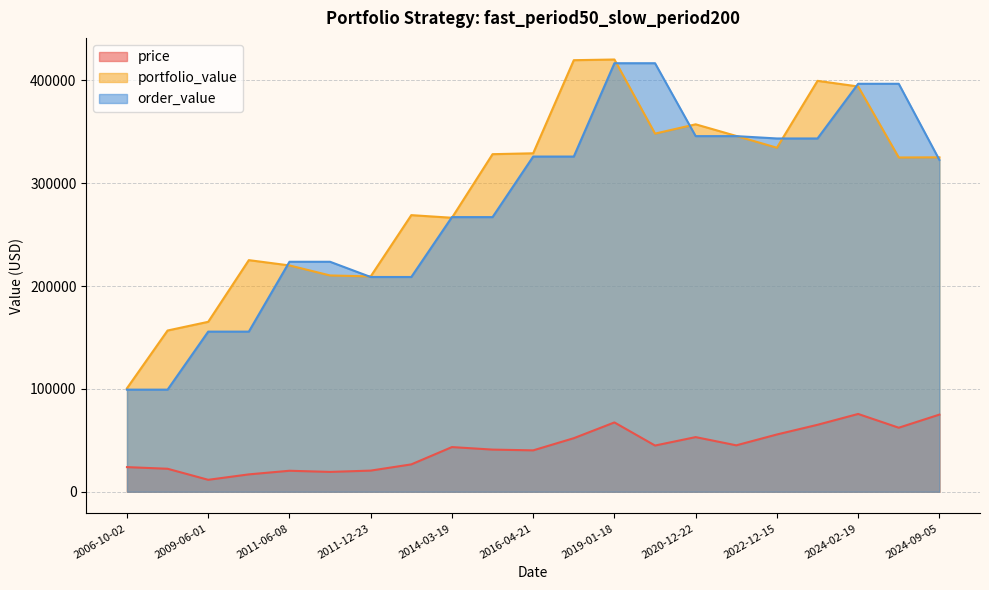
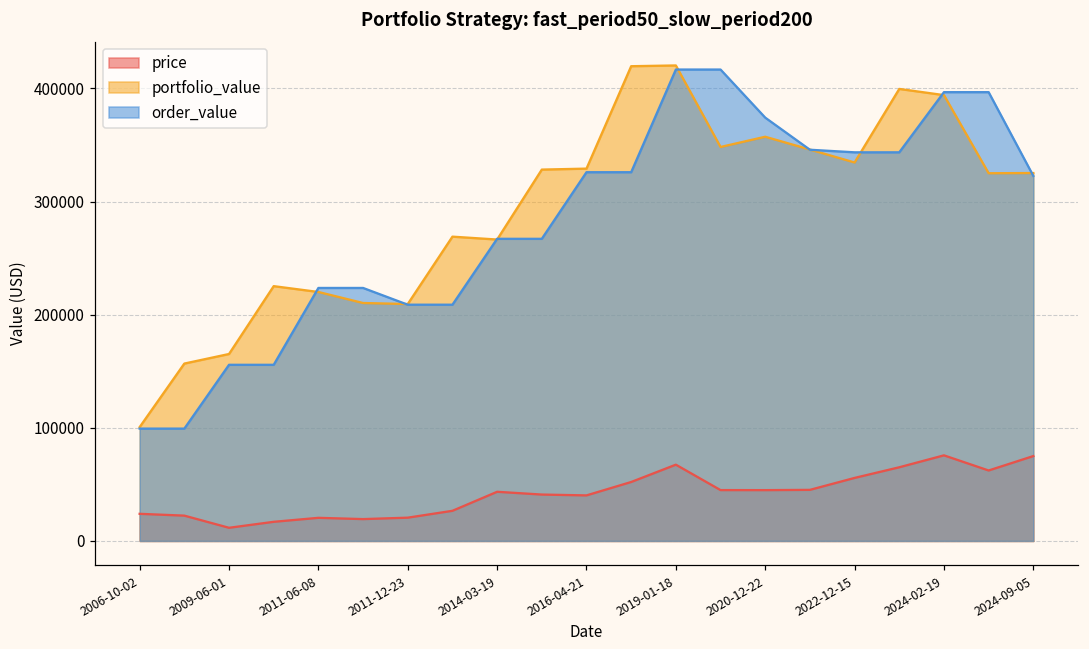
  {
    "price": {
      "2006-10-02": 24000,
      "2009-06-01": 12000,
      "2011-06-08": 20000,
      "2011-12-23": 21000,
      "2014-03-19": 43000,
      "2016-04-21": 40000,
      "2019-01-18": 67000,
-     "2020-12-22": 53000,
+     "2020-12-22": 45000,
      "2022-12-15": 56000,
      "2024-02-19": 76000,
      "2024-09-05": 75000
    },
    "portfolio_value": {
      "2009-06-01": 165000,
      "2011-06-08": 220000,
      "2016-04-21": 329000,
      "2019-01-18": 420000,
      "2020-12-22": 357000,
      "2022-12-15": 335000,
      "2024-02-19": 394000,
      "2024-09-05": 325000
    },
    "order_value": {
      "2009-06-01": 156000,
      "2011-06-08": 224000,
      "2016-04-21": 326000,
      "2019-01-18": 417000,
-     "2020-12-22": 346000,
+     "2020-12-22": 374000,
      "2022-12-15": 344000,
      "2024-02-19": 397000,
      "2024-09-05": 323000
    }
  }
